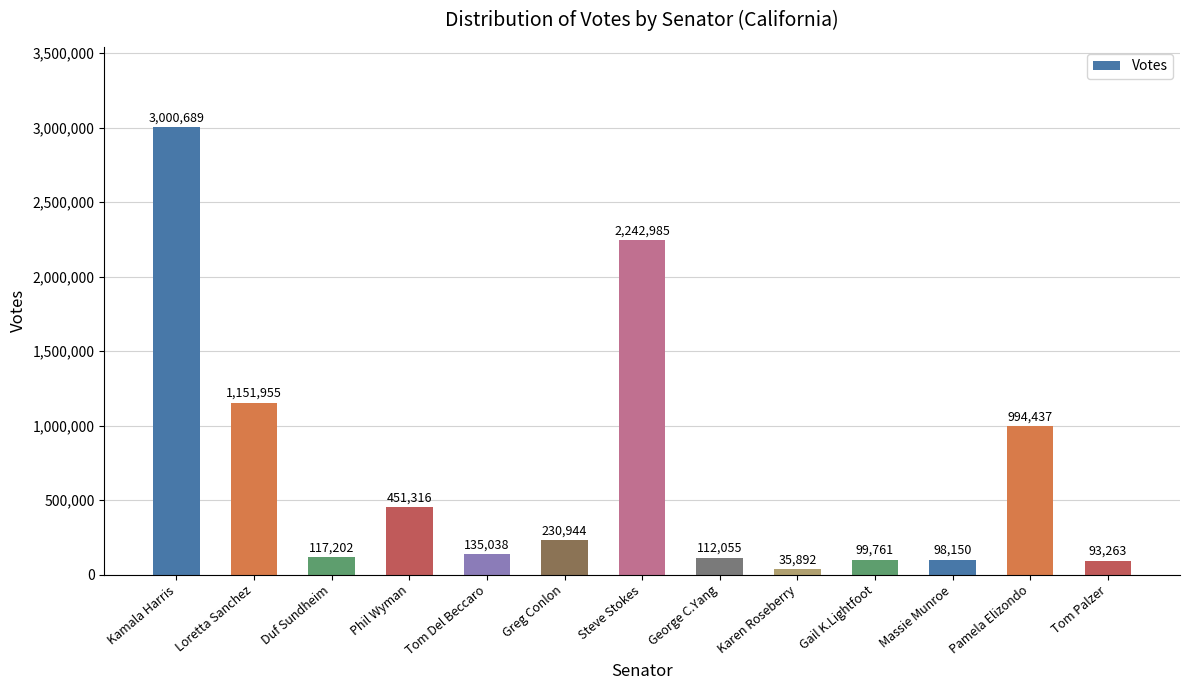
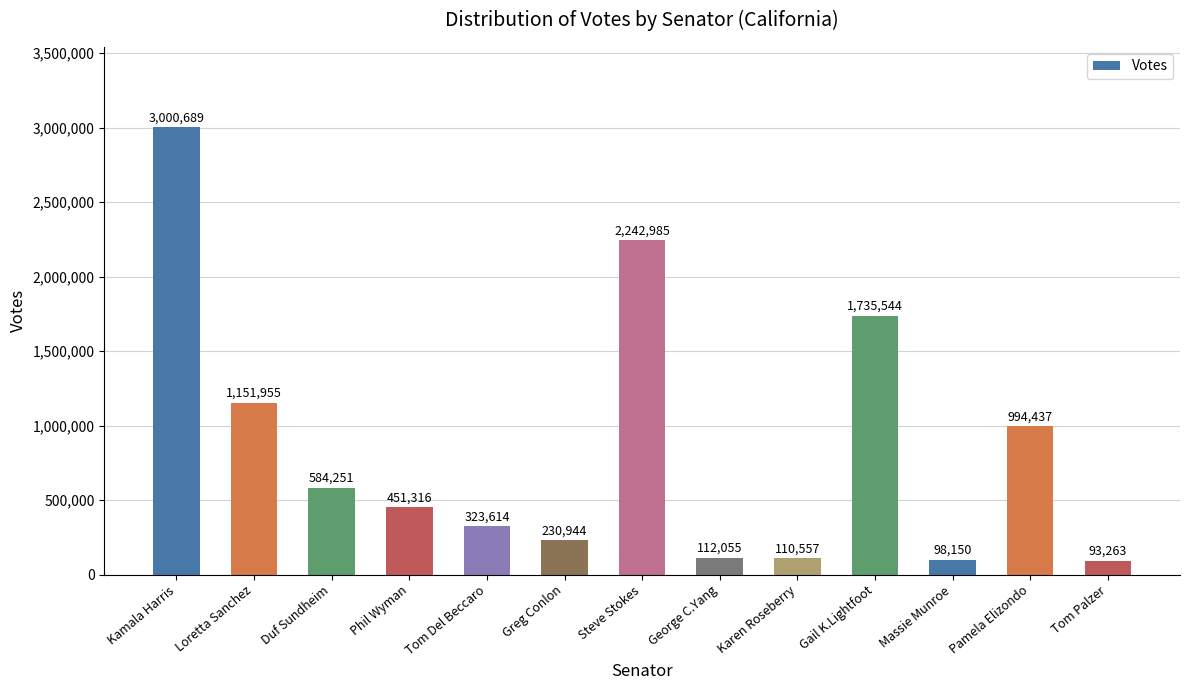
  {
    "Kamala Harris": "3,000,689",
    "Loretta Sanchez": "1,151,955",
-   "Duf Sundheim": "117,202",
+   "Duf Sundheim": "584,251",
    "Phil Wyman": "451,316",
-   "Tom Del Beccaro": "135,038",
+   "Tom Del Beccaro": "323,614",
    "Greg Conlon": "230,944",
    "Steve Stokes": "2,242,985",
    "George C.Yang": "112,055",
-   "Karen Roseberry": "35,892",
-   "Gail K.Lightfoot": "99,761",
+   "Karen Roseberry": "110,557",
+   "Gail K.Lightfoot": "1,735,544",
    "Massie Munroe": "98,150",
    "Pamela Elizondo": "994,437",
    "Tom Palzer": "93,263"
  }
